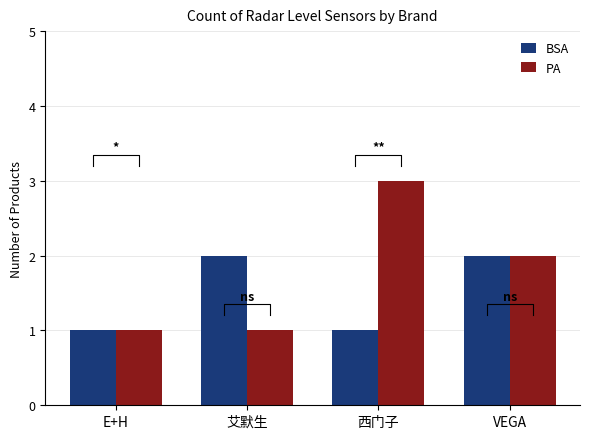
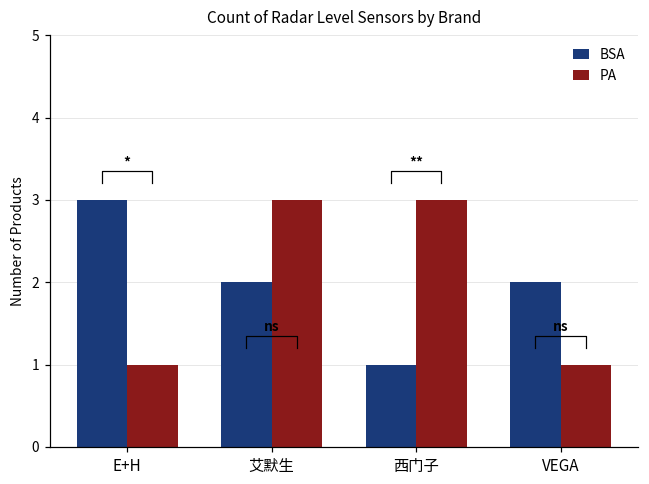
  {
    "BSA": {
-     "E+H": 1,
+     "E+H": 3,
      "艾默生": 2,
      "西门子": 1,
      "VEGA": 2
    },
    "PA": {
      "E+H": 1,
-     "艾默生": 1,
+     "艾默生": 3,
      "西门子": 3,
-     "VEGA": 2
+     "VEGA": 1
    }
  }
